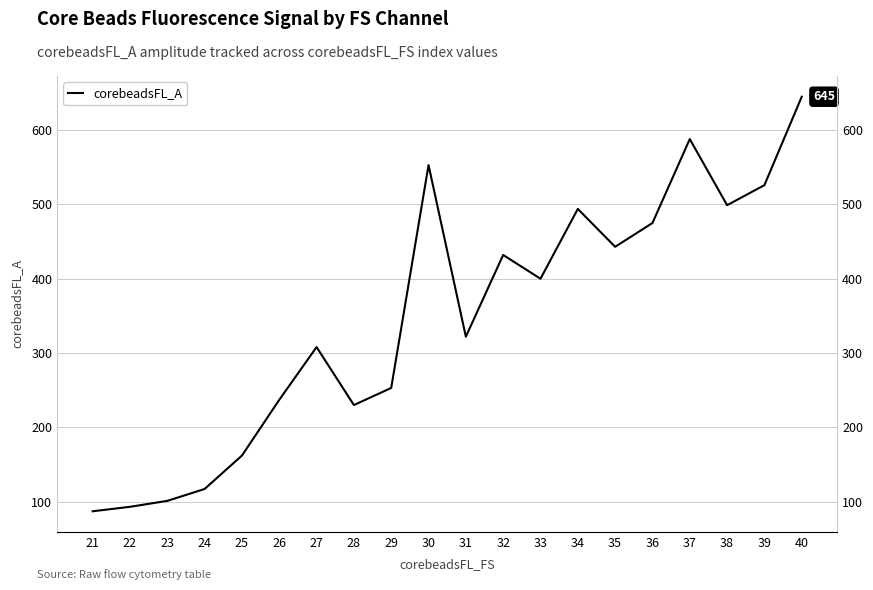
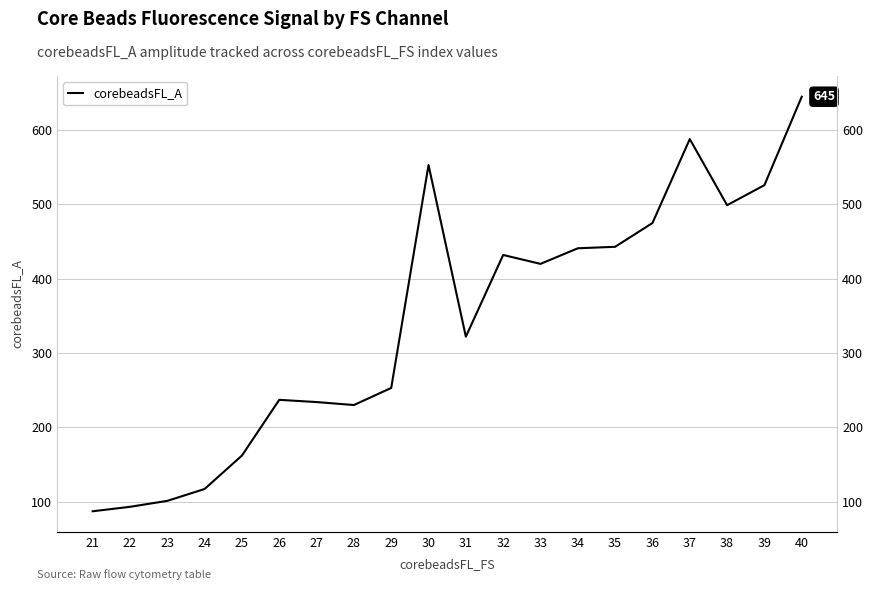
  {
    "21": 90,
    "22": 90,
    "23": 100,
    "24": 120,
    "25": 160,
    "26": 240,
-   "27": 310,
+   "27": 230,
    "28": 230,
    "29": 250,
    "30": 550,
    "31": 320,
    "32": 430,
-   "33": 400,
-   "34": 490,
+   "33": 420,
+   "34": 440,
    "35": 440,
    "36": 480,
    "37": 590,
    "38": 500,
    "39": 530
  }
